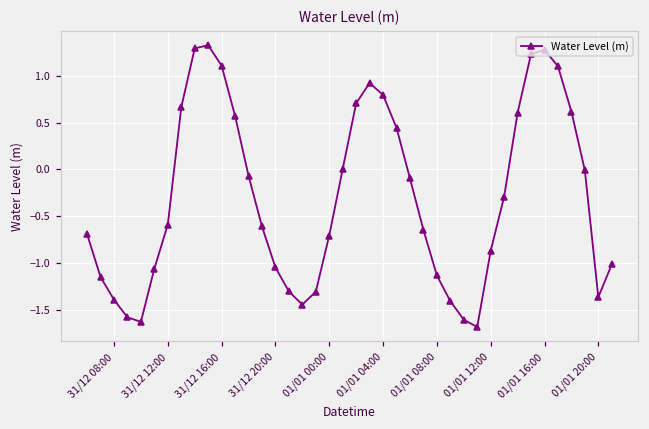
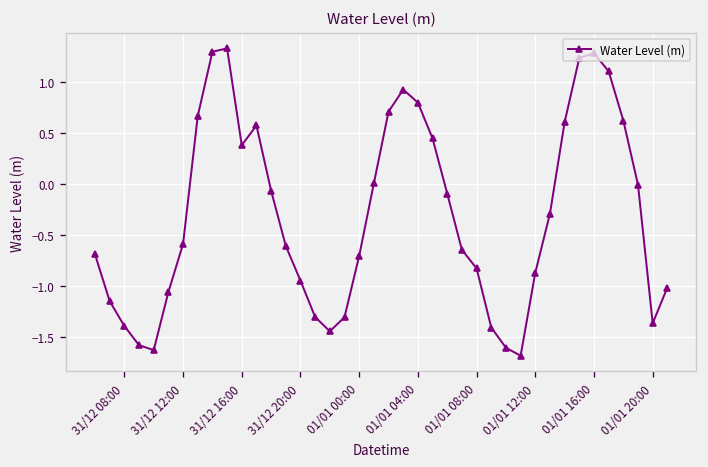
  {
    "31/12 08:00": -1.4,
    "31/12 12:00": -0.6,
-   "31/12 16:00": 1.1,
-   "31/12 20:00": -1.0,
+   "31/12 16:00": 0.4,
+   "31/12 20:00": -0.9,
    "01/01 00:00": -0.7,
    "01/01 04:00": 0.8,
-   "01/01 08:00": -1.1,
+   "01/01 08:00": -0.8,
    "01/01 12:00": -0.9,
    "01/01 20:00": -1.4
  }
